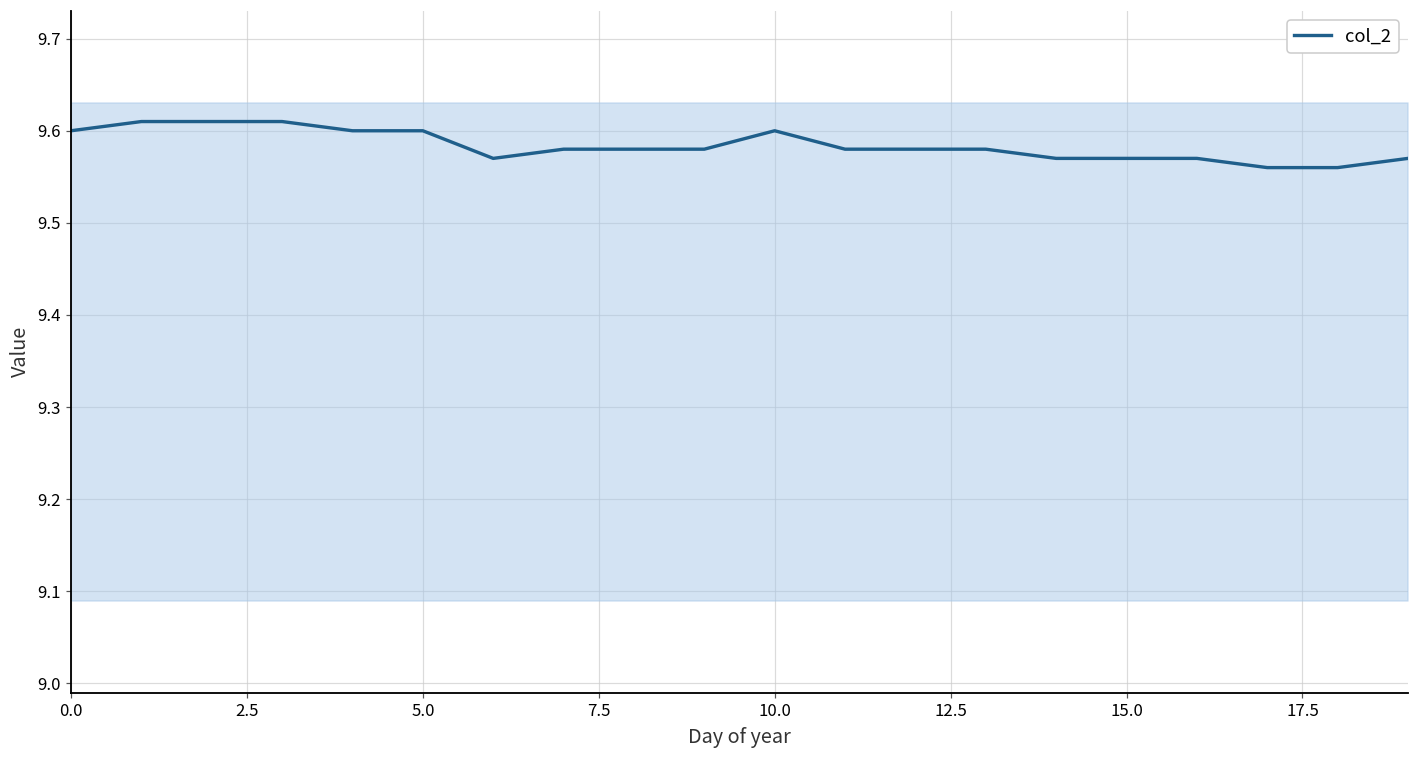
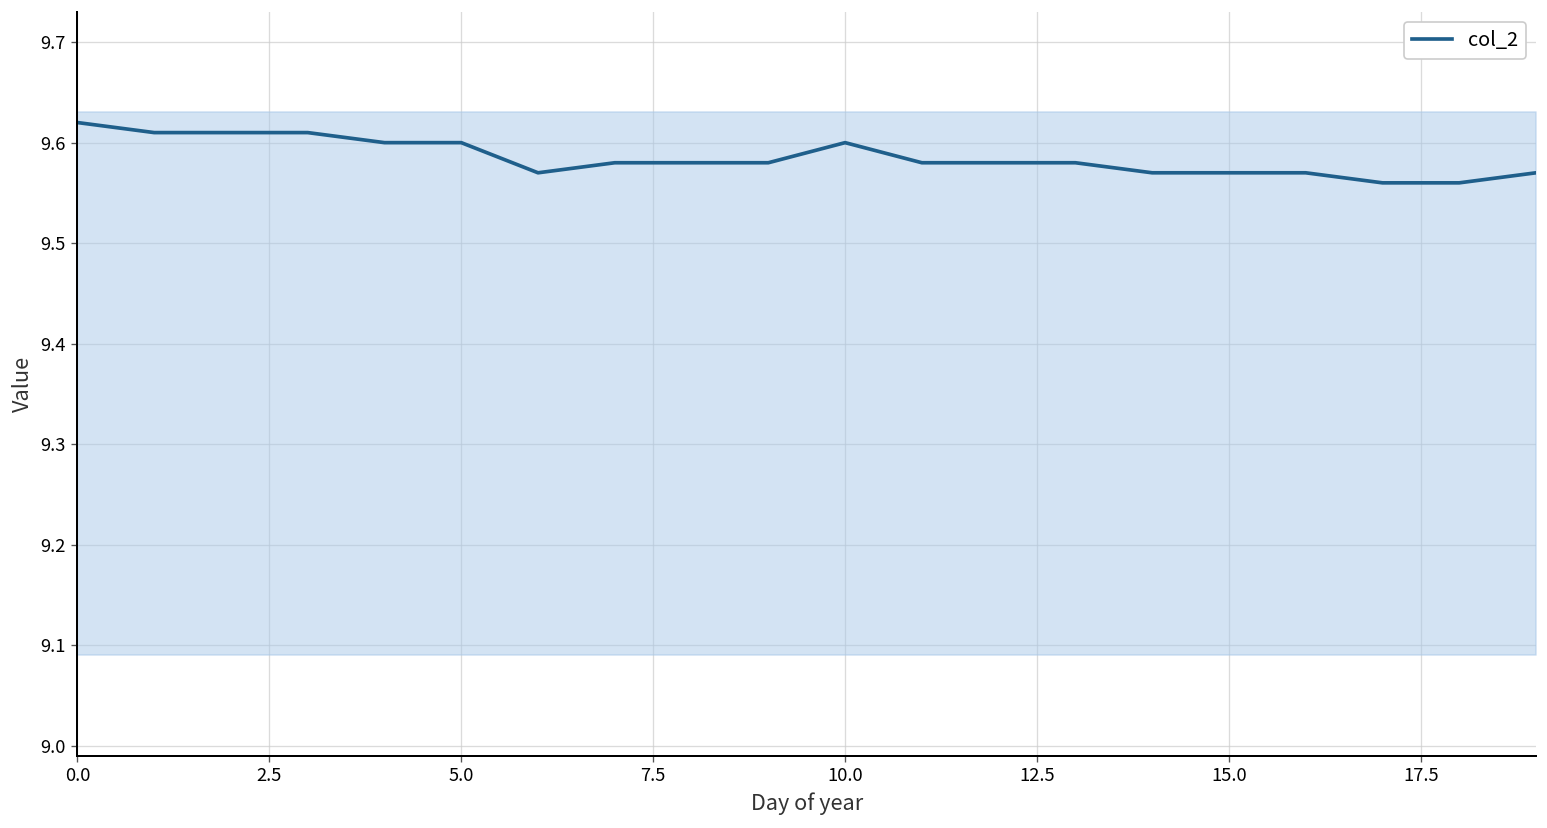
  {
    "col_2": {
-     "0.0": 9.60,
+     "0.0": 9.62,
      "5.0": 9.60,
      "10.0": 9.60,
      "15.0": 9.57
    }
  }
